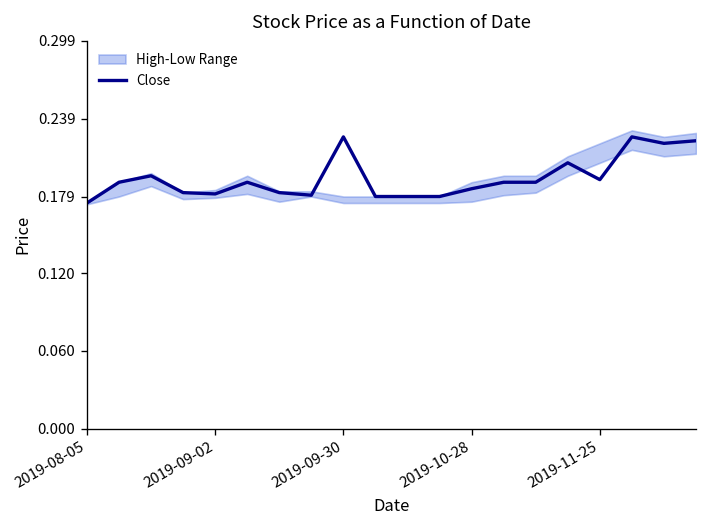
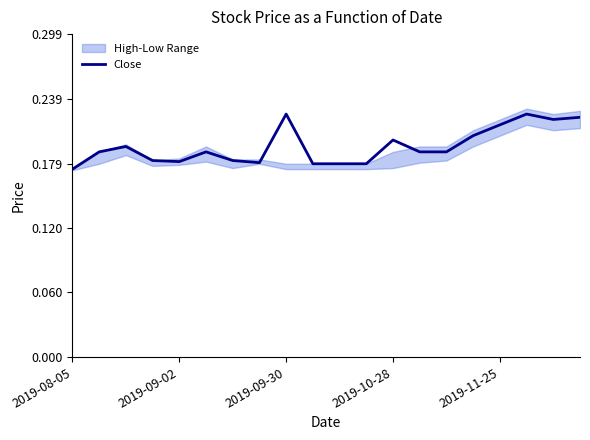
  {
    "Close": {
      "2019-09-02": 0.181,
      "2019-09-30": 0.225,
-     "2019-10-28": 0.185,
-     "2019-11-25": 0.192
+     "2019-10-28": 0.201,
+     "2019-11-25": 0.215
    }
  }
